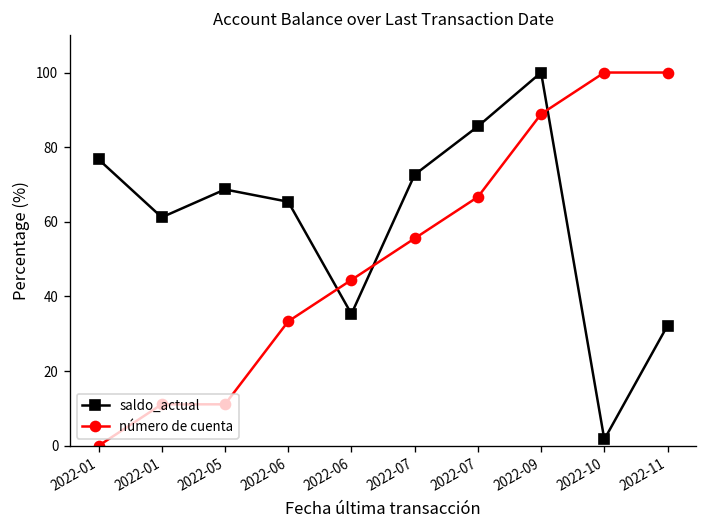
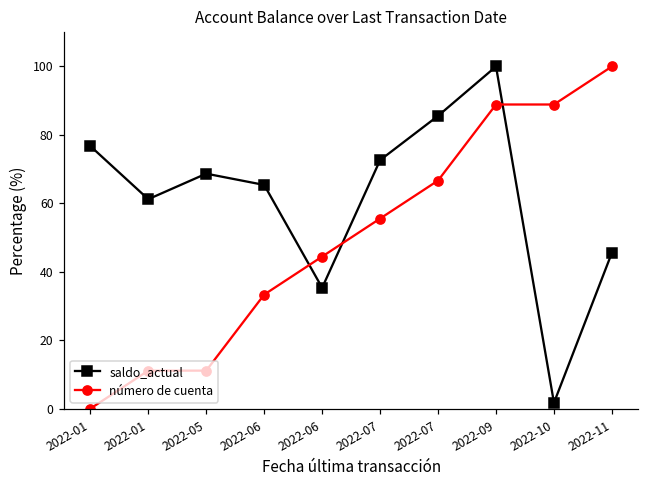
  {
    "saldo_actual": {
      "2022-05": 69,
      "2022-09": 100,
      "2022-10": 2,
-     "2022-11": 32
+     "2022-11": 46
    },
    "número de cuenta": {
      "2022-09": 89,
-     "2022-10": 100,
+     "2022-10": 89,
      "2022-11": 100
    }
  }
